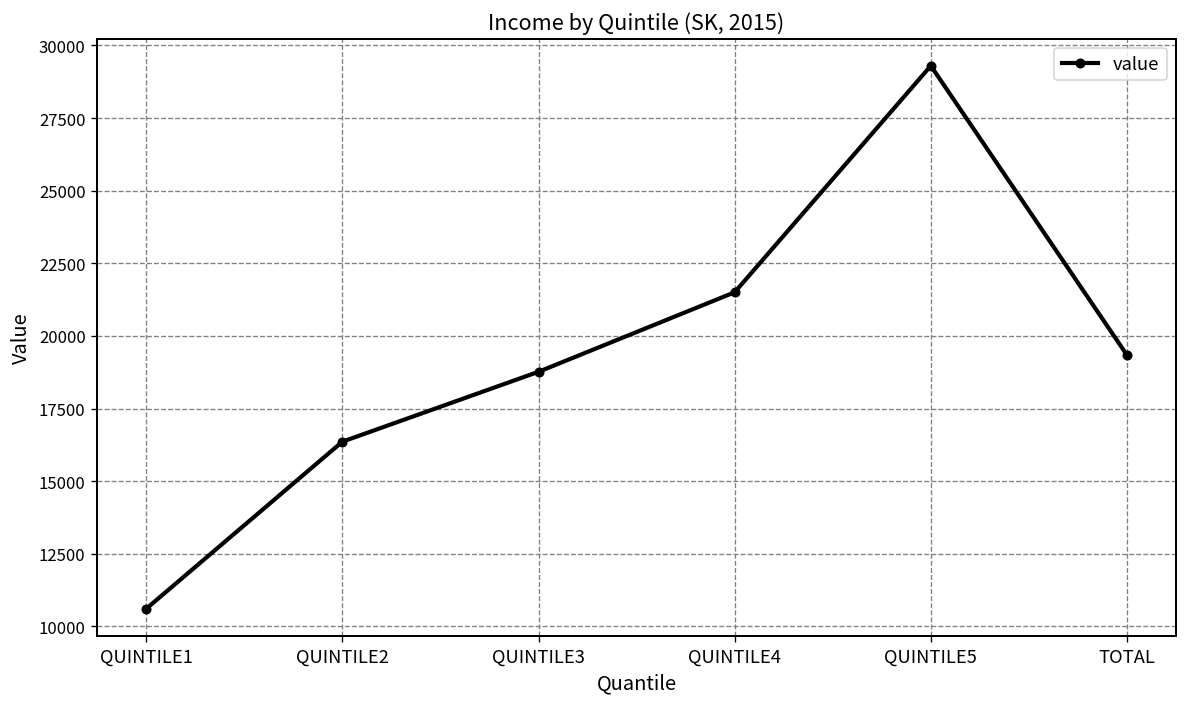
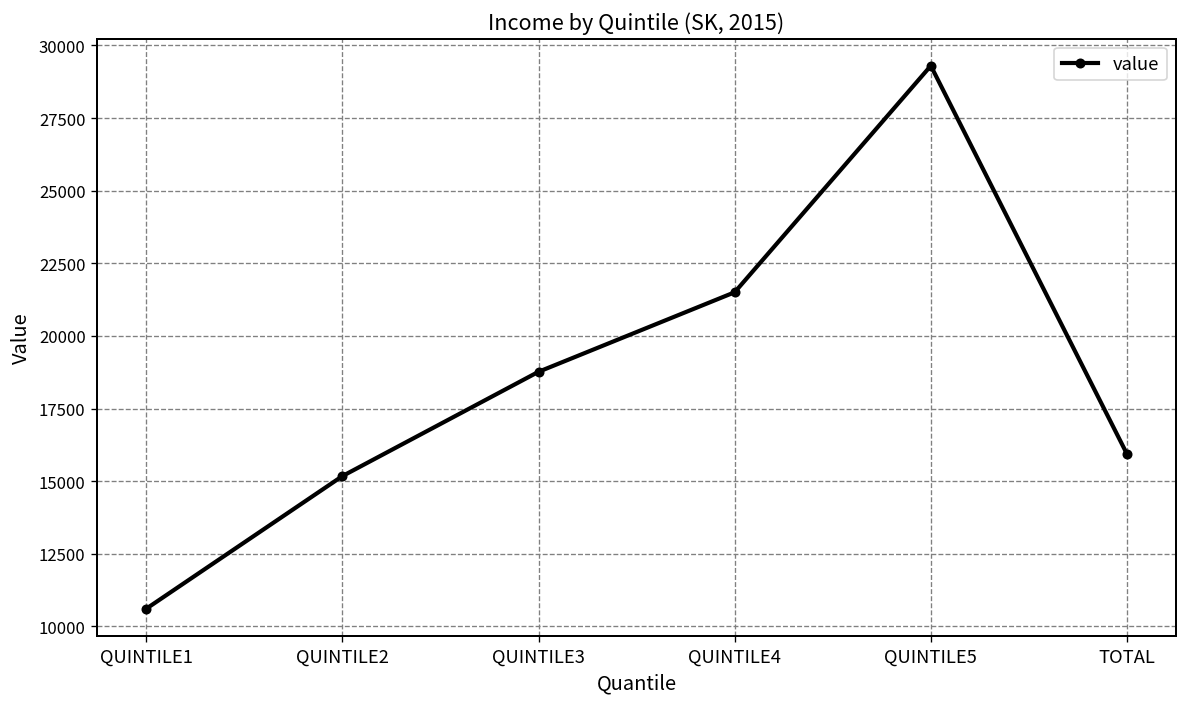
  {
    "QUINTILE1": 10600,
-   "QUINTILE2": 16400,
+   "QUINTILE2": 15200,
    "QUINTILE3": 18800,
    "QUINTILE4": 21500,
    "QUINTILE5": 29300,
-   "TOTAL": 19300
+   "TOTAL": 15900
  }
